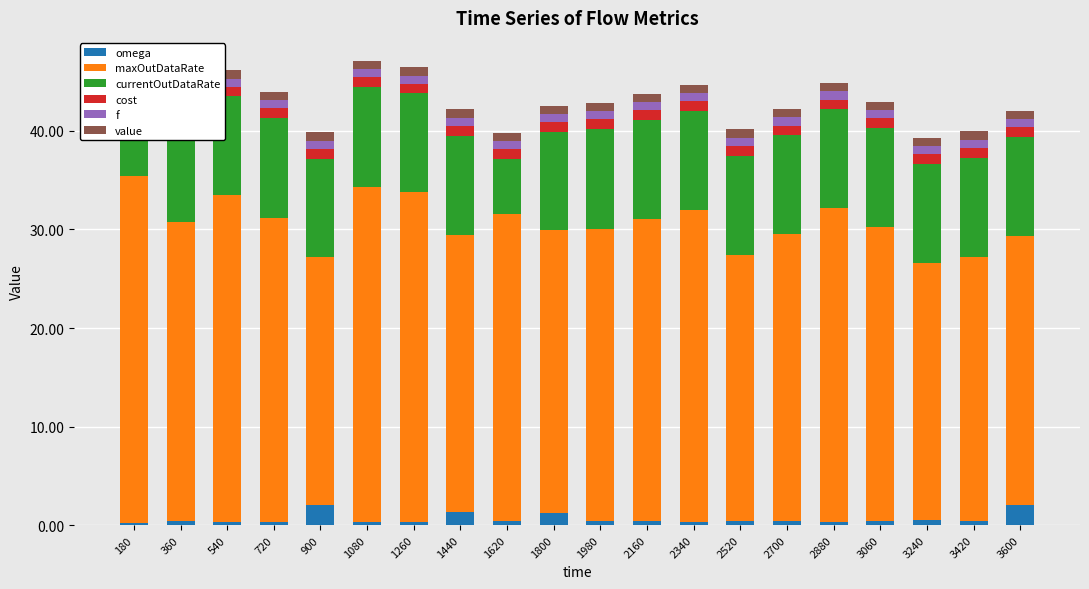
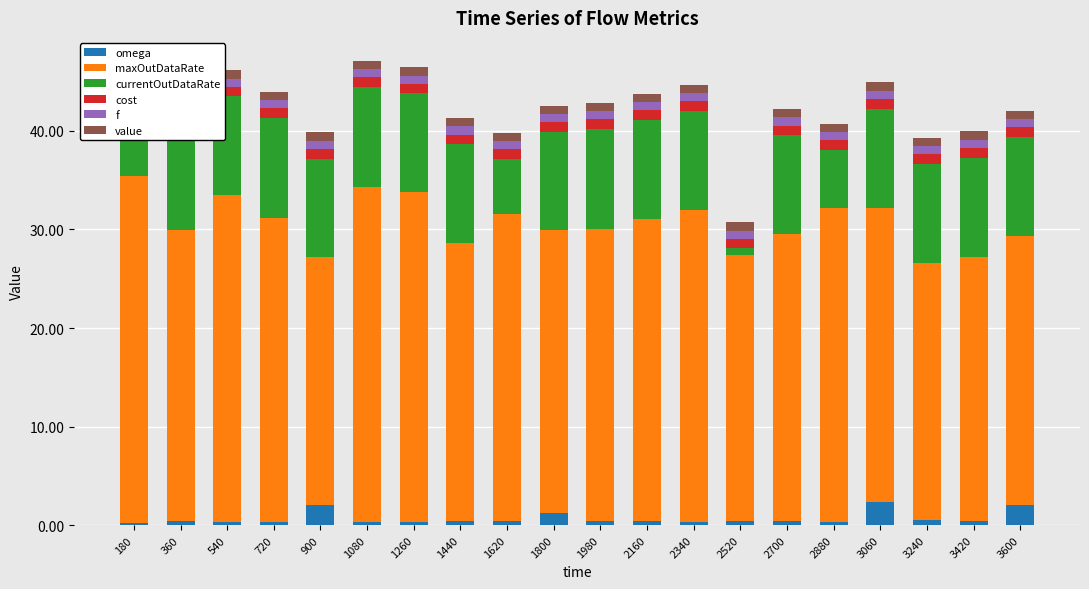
  {
    "omega": {
      "360": 0,
      "540": 0,
      "720": 0,
      "900": 2,
      "1080": 0,
      "1260": 0,
-     "1440": 1,
+     "1440": 0,
      "1620": 0,
      "1800": 1,
      "1980": 0,
      "2160": 0,
      "2340": 0,
      "2520": 0,
      "2700": 0,
      "2880": 0,
-     "3060": 0,
+     "3060": 2,
      "3240": 0,
      "3420": 0,
      "3600": 2
    },
    "maxOutDataRate": {
      "180": 35,
-     "360": 30.4,
+     "360": 29.5,
      "540": 33,
      "720": 31,
      "900": 25,
      "1080": 34,
      "1260": 34,
      "1440": 28,
      "1620": 31,
      "1800": 29,
      "1980": 30,
      "2160": 31,
      "2340": 32,
      "2520": 27,
      "2700": 29,
      "2880": 32,
      "3060": 30,
      "3240": 26,
      "3420": 27,
      "3600": 27
    },
    "currentOutDataRate": {
      "540": 10,
      "720": 10,
      "900": 10,
      "1080": 10,
      "1260": 10,
      "1440": 10,
      "1620": 6,
      "1800": 10,
      "1980": 10,
      "2160": 10,
      "2340": 10,
-     "2520": 10,
+     "2520": 1,
      "2700": 10,
-     "2880": 10,
+     "2880": 6,
      "3060": 10,
      "3240": 10,
      "3420": 10,
      "3600": 10
    },
    "cost": {
      "540": 1,
      "720": 1,
      "900": 1,
      "1080": 1,
      "1260": 1,
      "1440": 1,
      "1620": 1,
      "1800": 1,
      "1980": 1,
      "2160": 1,
      "2340": 1,
      "2520": 1,
      "2700": 1,
      "2880": 1,
      "3060": 1,
      "3240": 1,
      "3420": 1,
      "3600": 1
    },
    "f": {
      "540": 1,
      "720": 1,
      "900": 1,
      "1080": 1,
      "1260": 1,
      "1440": 1,
      "1620": 1,
      "1800": 1,
      "1980": 1,
      "2160": 1,
      "2340": 1,
      "2520": 1,
      "2700": 1,
      "2880": 1,
      "3060": 1,
      "3240": 1,
      "3420": 1,
      "3600": 1
    },
    "value": {
      "540": 1,
      "720": 1,
      "900": 1,
      "1080": 1,
      "1260": 1,
      "1440": 1,
      "1620": 1,
      "1800": 1,
      "1980": 1,
      "2160": 1,
      "2340": 1,
      "2520": 1,
      "2700": 1,
      "2880": 1,
      "3060": 1,
      "3240": 1,
      "3420": 1,
      "3600": 1
    }
  }
